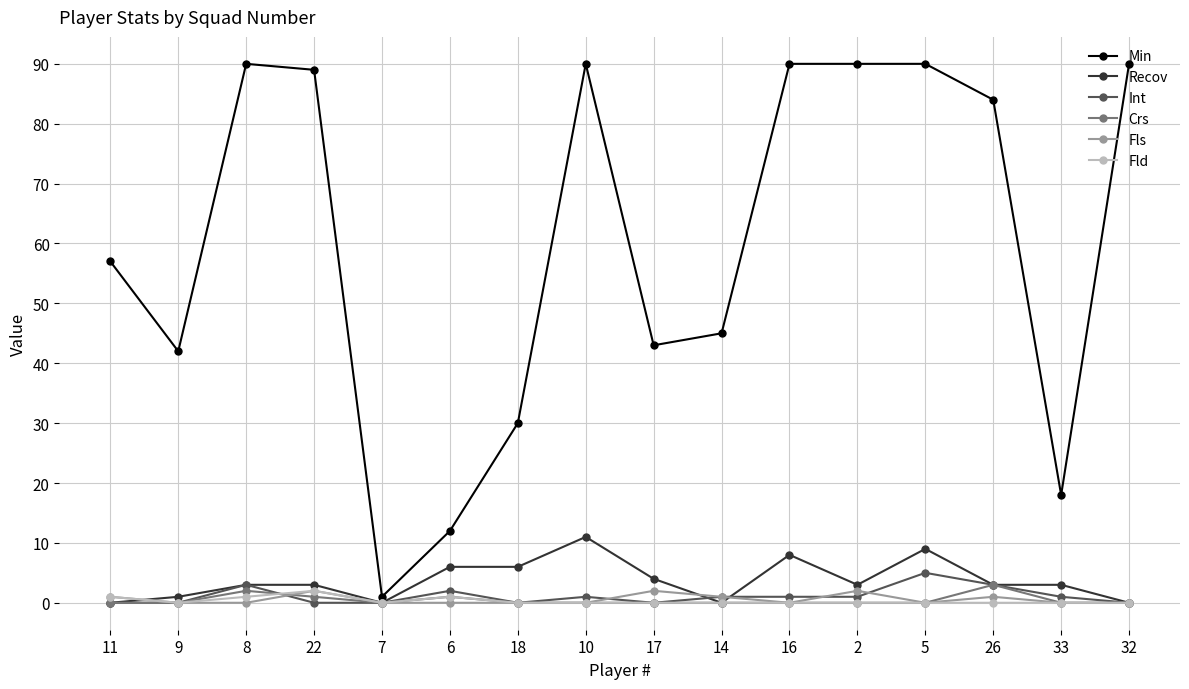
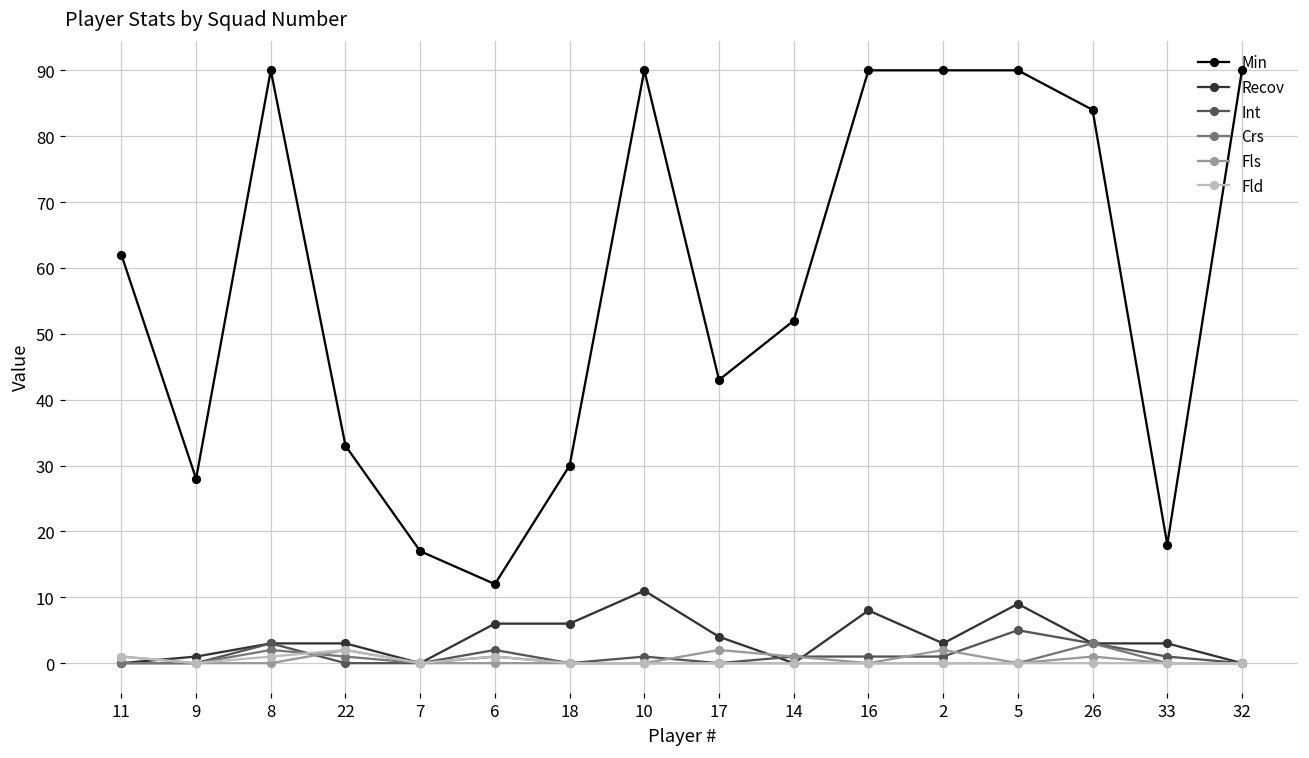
  {
    "Min": {
-     "11": 57,
-     "9": 42,
+     "11": 62,
+     "9": 28,
      "8": 90,
-     "22": 89,
-     "7": 1,
+     "22": 33,
+     "7": 17,
      "6": 12,
      "18": 30,
      "10": 90,
      "17": 43,
-     "14": 45,
+     "14": 52,
      "16": 90,
      "2": 90,
      "5": 90,
      "26": 84,
      "33": 18,
      "32": 90
    }
  }
